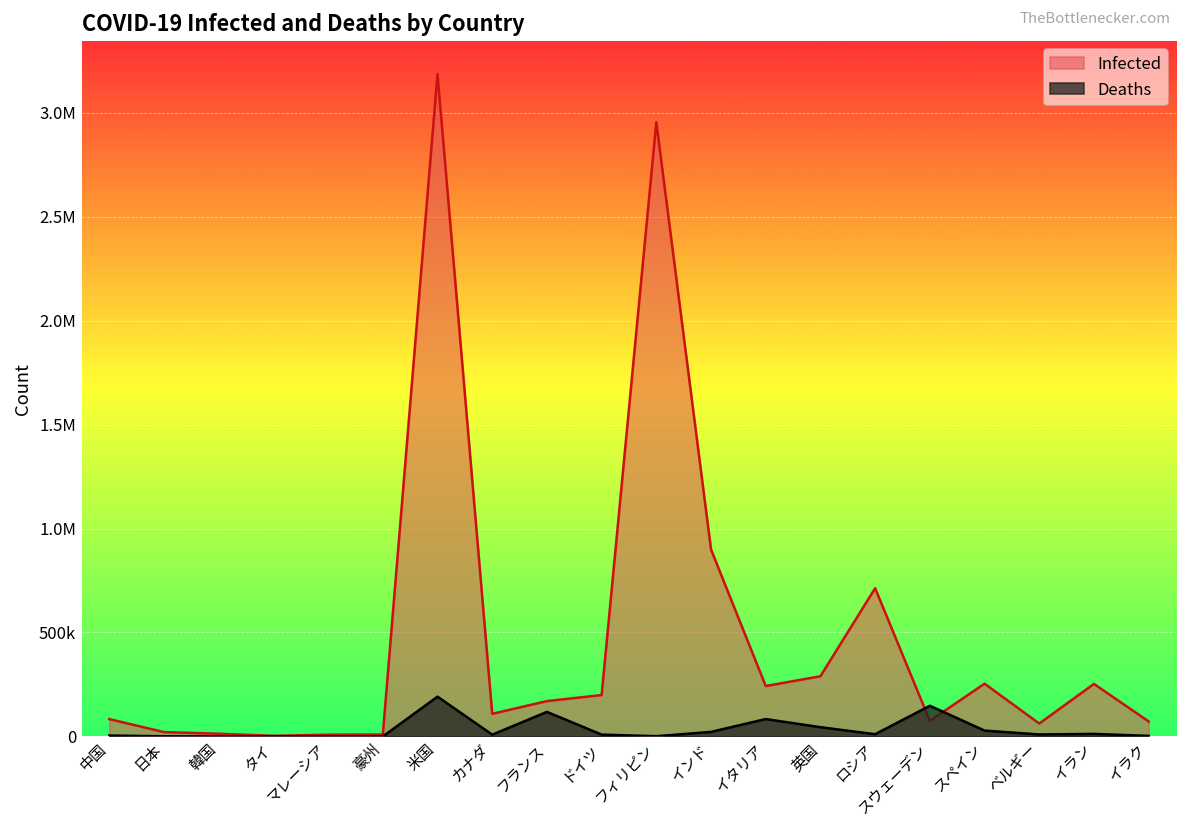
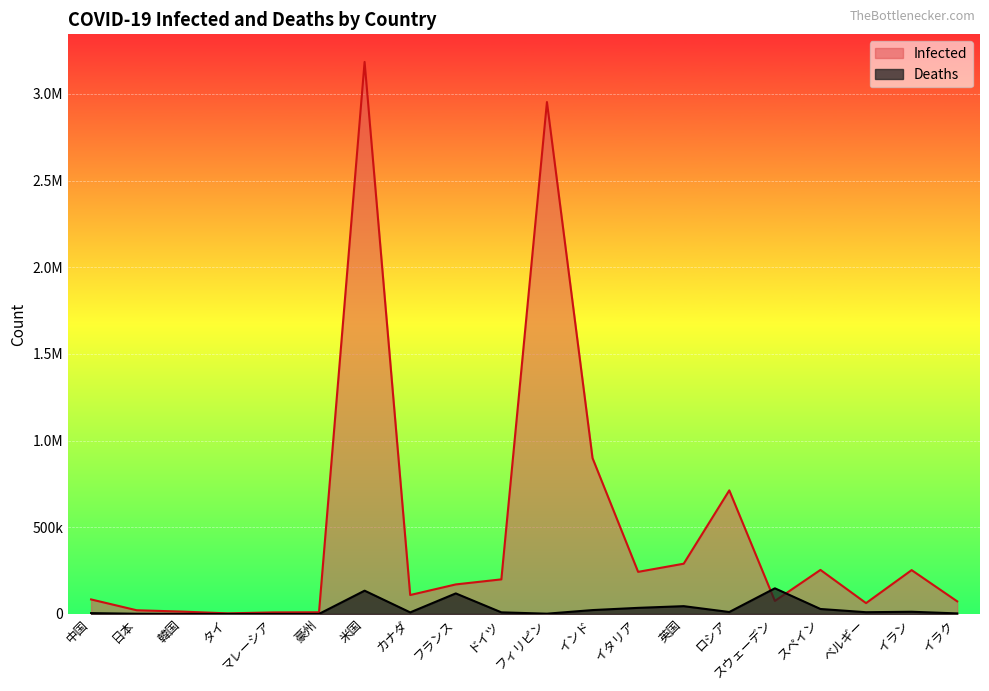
  {
    "Infected": {
      "中国": 80000,
      "日本": 20000,
      "米国": 3180000,
      "カナダ": 110000,
      "フランス": 170000,
      "ドイツ": 200000,
      "フィリピン": 2950000,
      "インド": 900000,
      "イタリア": 240000,
      "英国": 290000,
      "ロシア": 710000,
      "スウェーデン": 70000,
      "スペイン": 250000,
      "ベルギー": 60000,
      "イラン": 250000,
      "イラク": 70000
    },
    "Deaths": {
      "中国": 0,
      "日本": 0,
-     "米国": 190000,
+     "米国": 130000,
      "カナダ": 10000,
      "フランス": 120000,
      "ドイツ": 10000,
      "フィリピン": 0,
      "インド": 20000,
-     "イタリア": 80000,
+     "イタリア": 30000,
      "英国": 40000,
      "ロシア": 10000,
      "スウェーデン": 150000,
      "スペイン": 30000,
      "ベルギー": 10000,
      "イラン": 10000,
      "イラク": 0
    }
  }
